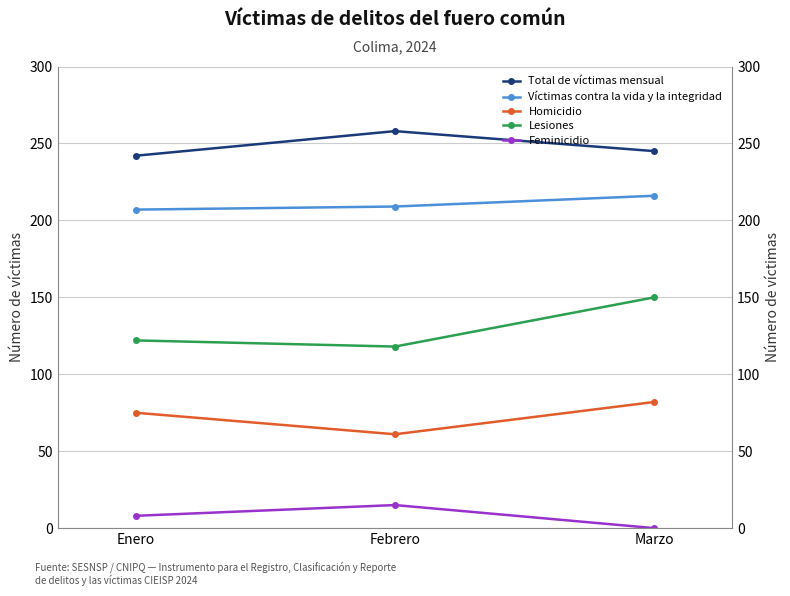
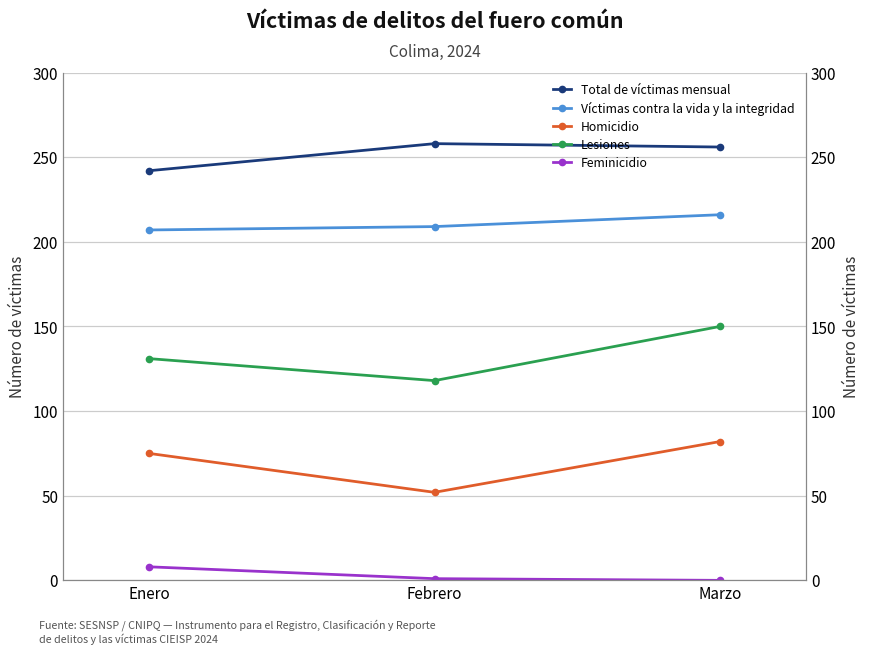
  {
    "Total de víctimas mensual": {
      "Enero": 242,
      "Febrero": 258,
-     "Marzo": 245
+     "Marzo": 256
    },
    "Víctimas contra la vida y la integridad": {
      "Enero": 207,
      "Febrero": 209,
      "Marzo": 216
    },
    "Homicidio": {
      "Enero": 75,
-     "Febrero": 61,
+     "Febrero": 52,
      "Marzo": 82
    },
    "Lesiones": {
-     "Enero": 122,
+     "Enero": 131,
      "Febrero": 118,
      "Marzo": 150
    },
    "Feminicidio": {
      "Enero": 8,
-     "Febrero": 15,
+     "Febrero": 1,
      "Marzo": 0
    }
  }
